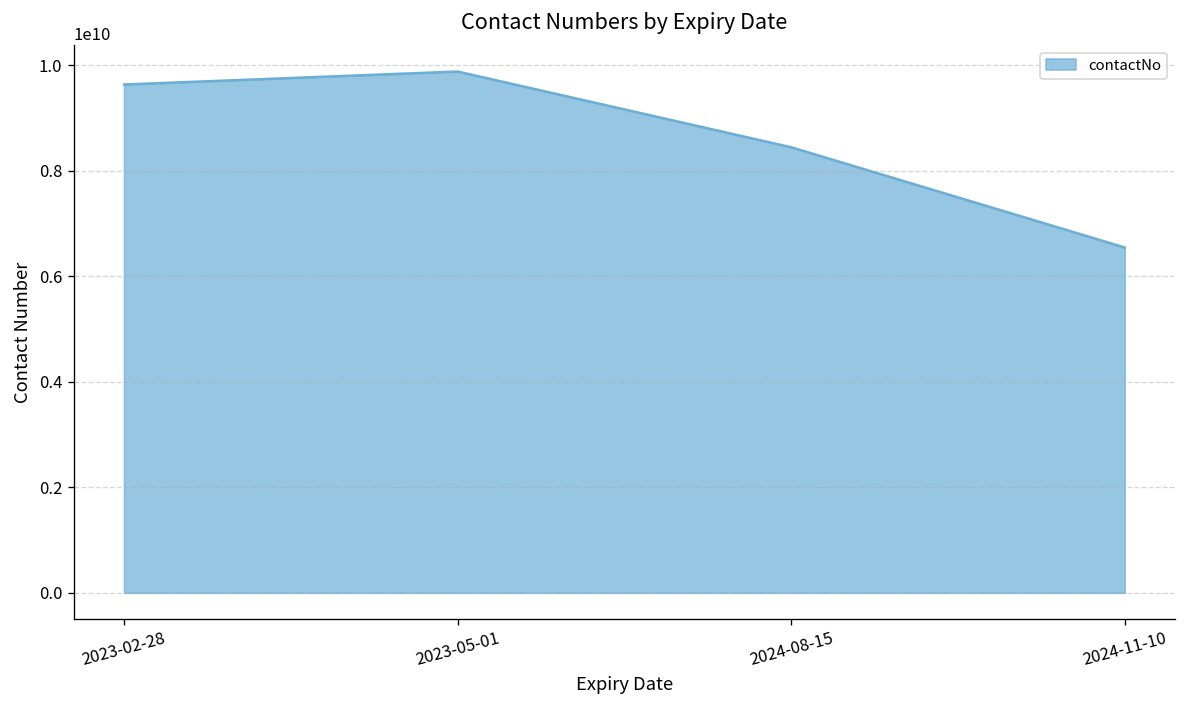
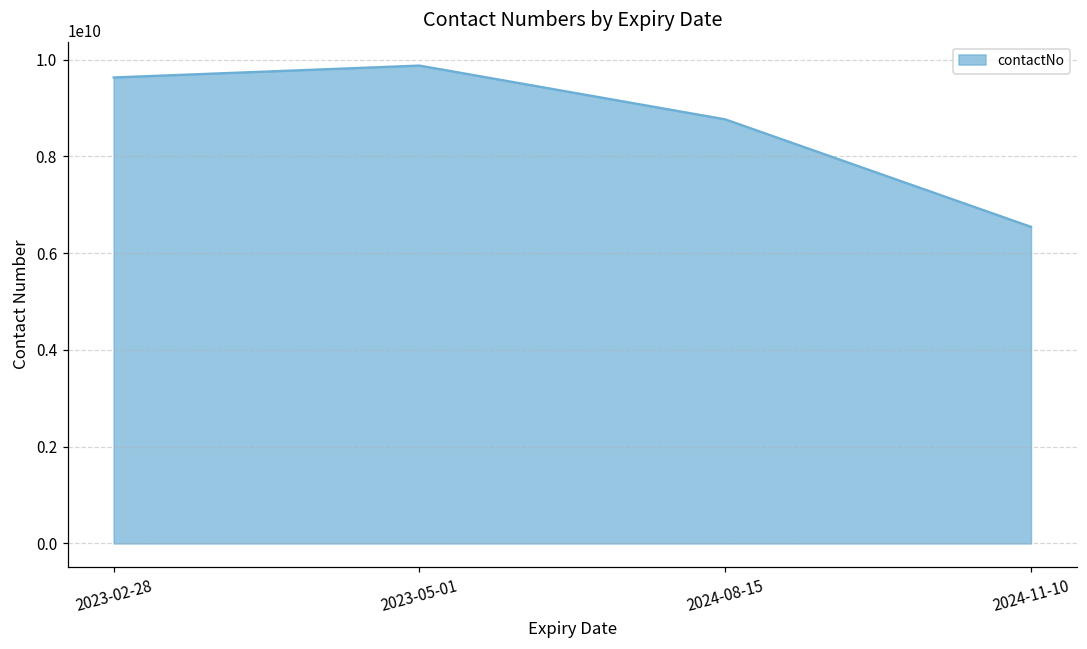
  {
    "2023-02-28": 9600000000,
    "2023-05-01": 9900000000,
-   "2024-08-15": 8400000000,
+   "2024-08-15": 8800000000,
    "2024-11-10": 6500000000
  }
